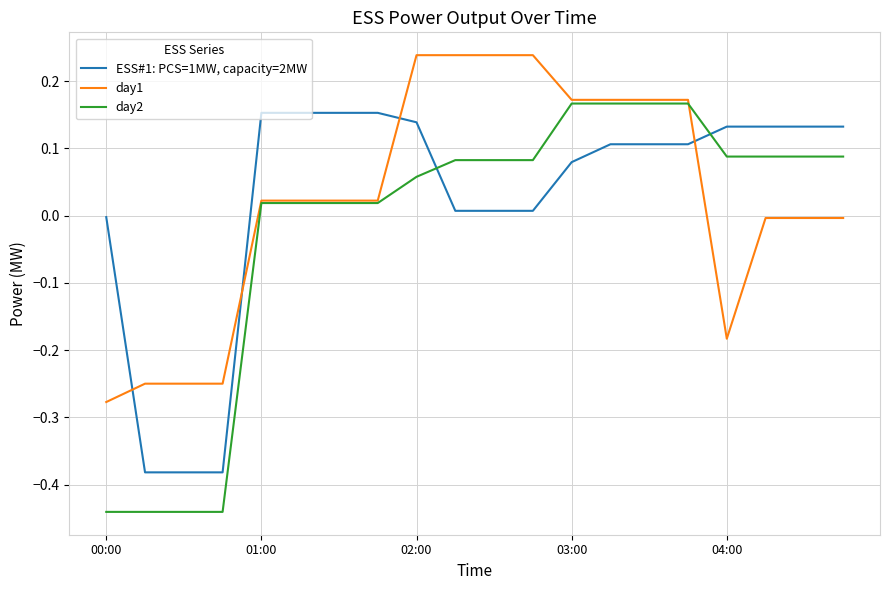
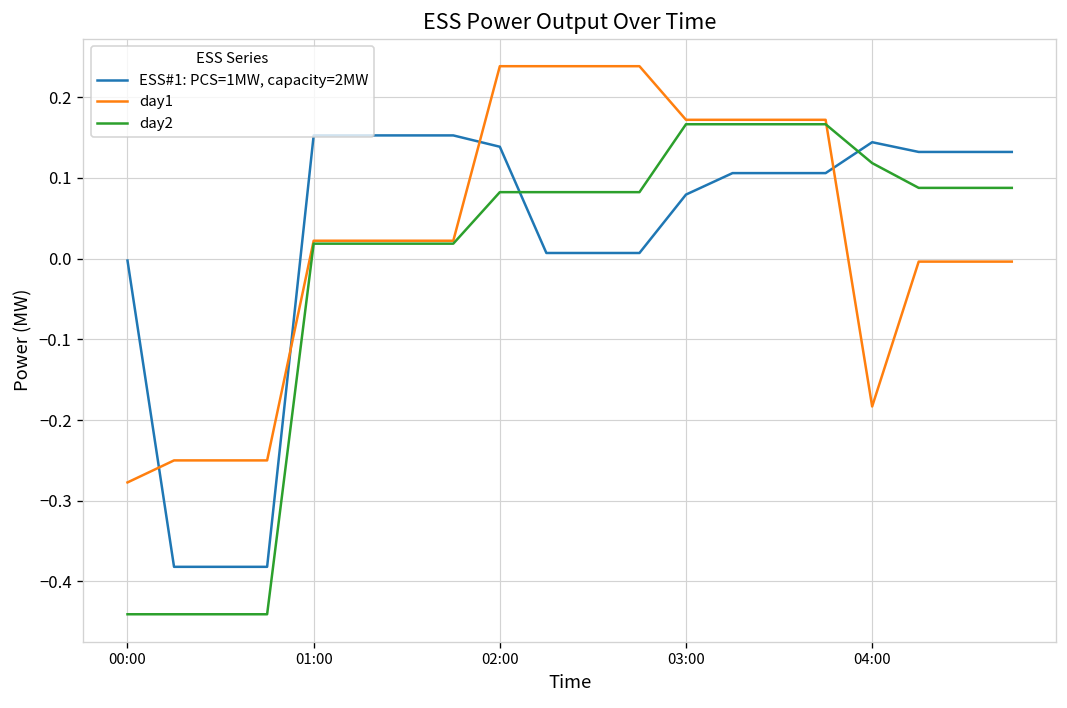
  {
    "ESS#1: PCS=1MW, capacity=2MW": {
      "00:00": 0.00,
      "02:00": 0.14,
      "03:00": 0.08,
-     "04:00": 0.13
+     "04:00": 0.14
    },
    "day1": {
      "00:00": -0.28,
      "02:00": 0.24,
      "03:00": 0.17,
      "04:00": -0.18
    },
    "day2": {
      "00:00": -0.44,
-     "02:00": 0.06,
+     "02:00": 0.08,
      "03:00": 0.17,
-     "04:00": 0.09
+     "04:00": 0.12
    }
  }
